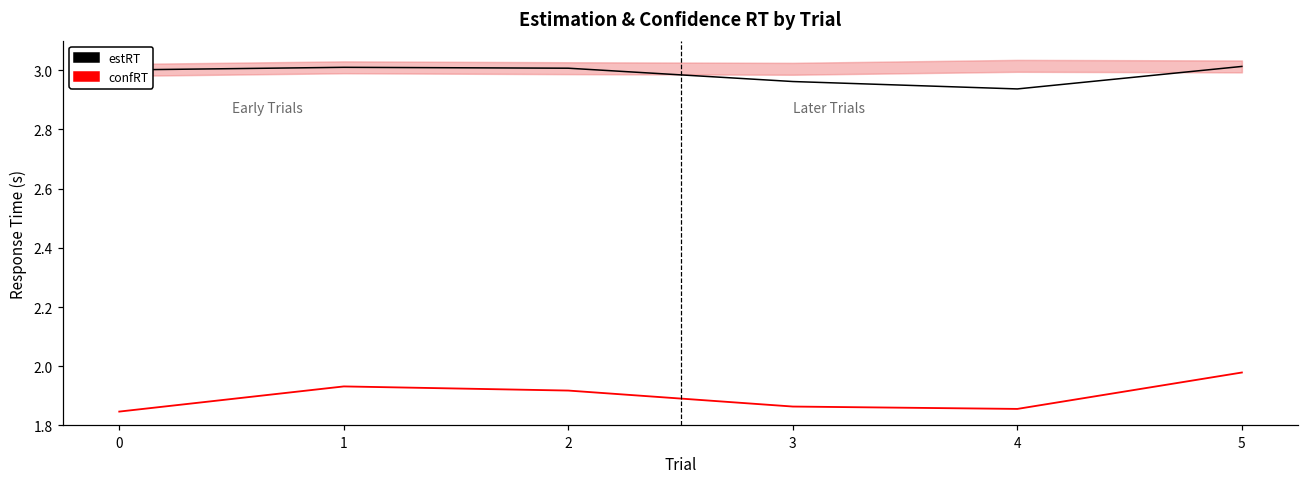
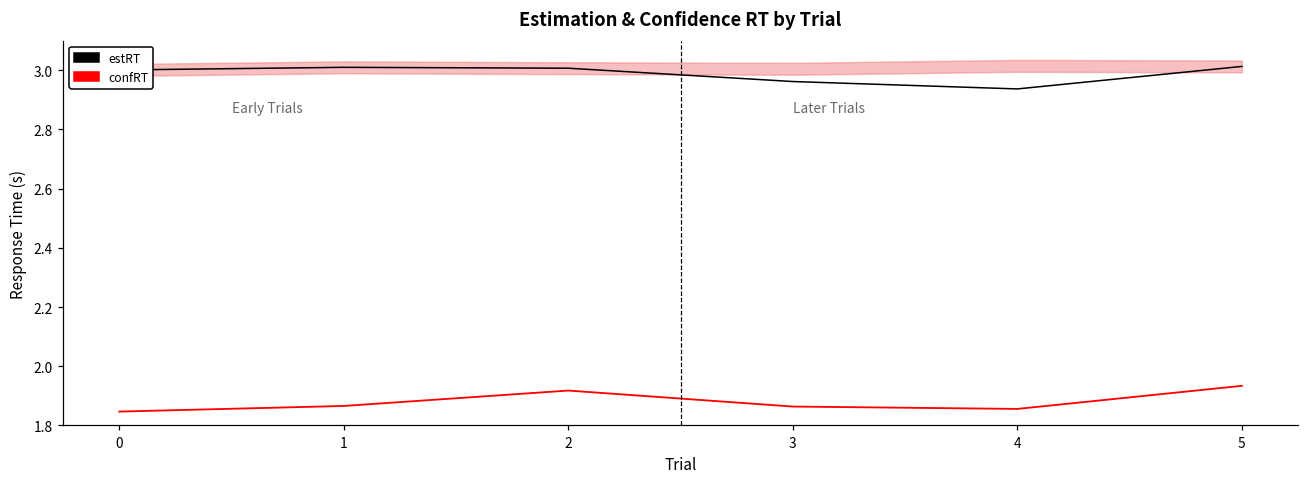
  {
    "estRT": {
      "1": 3.01,
      "2": 3.01,
      "3": 2.96,
      "4": 2.94,
      "5": 3.01
    },
    "confRT": {
      "0": 1.85,
-     "1": 1.93,
+     "1": 1.87,
      "2": 1.92,
      "3": 1.86,
      "4": 1.86,
-     "5": 1.98
+     "5": 1.93
    }
  }
